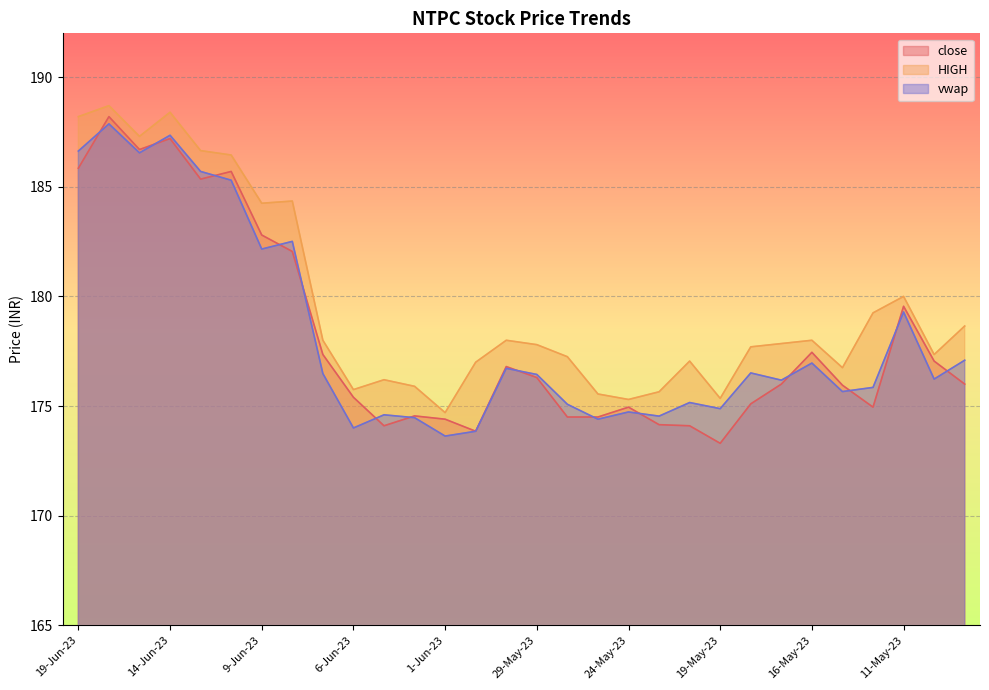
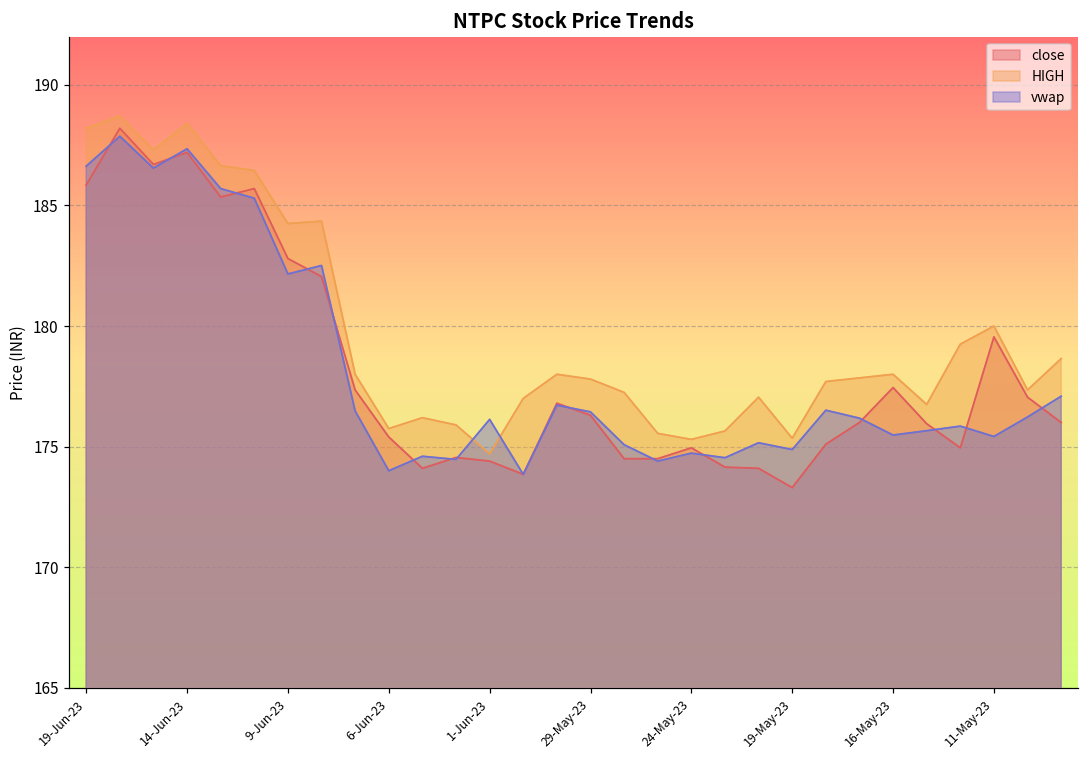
  {
    "vwap": {
      "19-Jun-23": 186.6,
      "14-Jun-23": 187.4,
      "9-Jun-23": 182.2,
      "6-Jun-23": 174.0,
-     "1-Jun-23": 173.6,
+     "1-Jun-23": 176.1,
      "29-May-23": 176.4,
      "24-May-23": 174.7,
      "19-May-23": 174.9,
-     "16-May-23": 177.0,
-     "11-May-23": 179.3
+     "16-May-23": 175.5,
+     "11-May-23": 175.4
    }
  }
